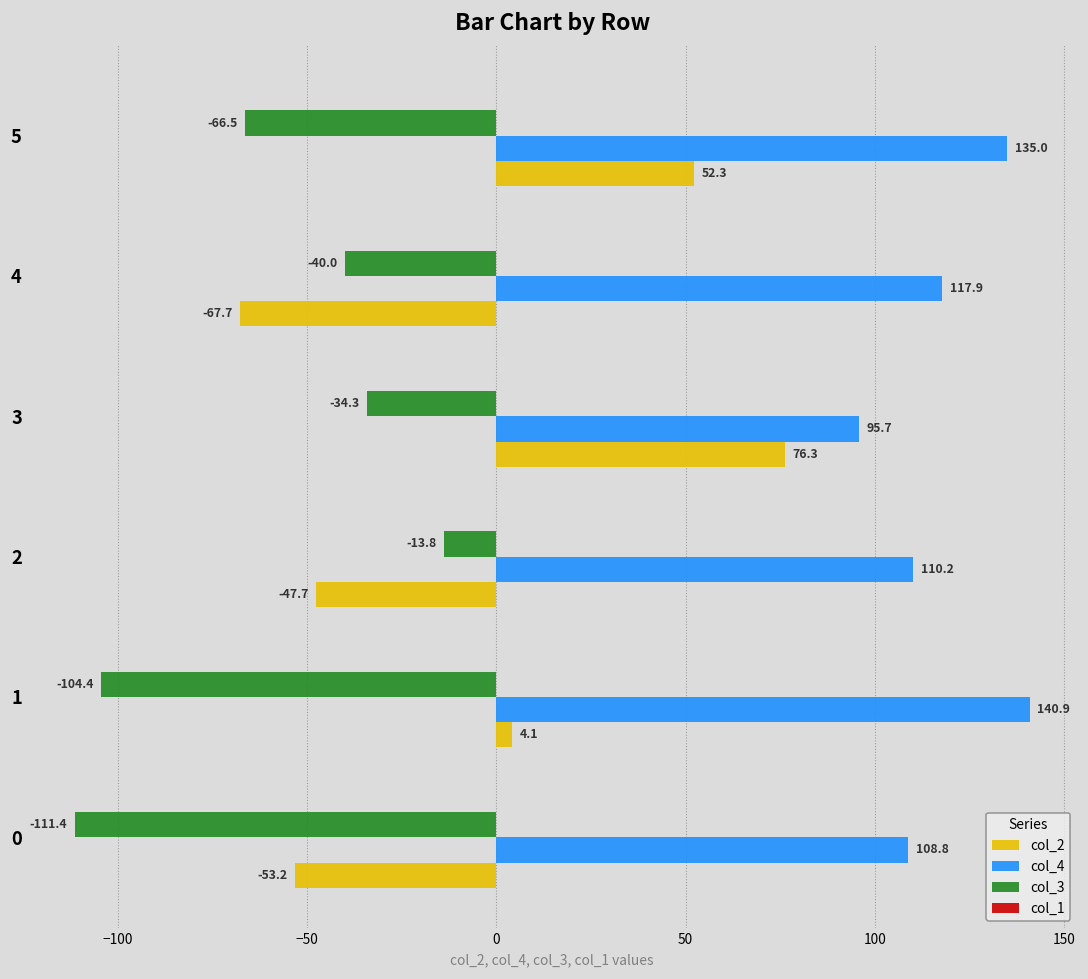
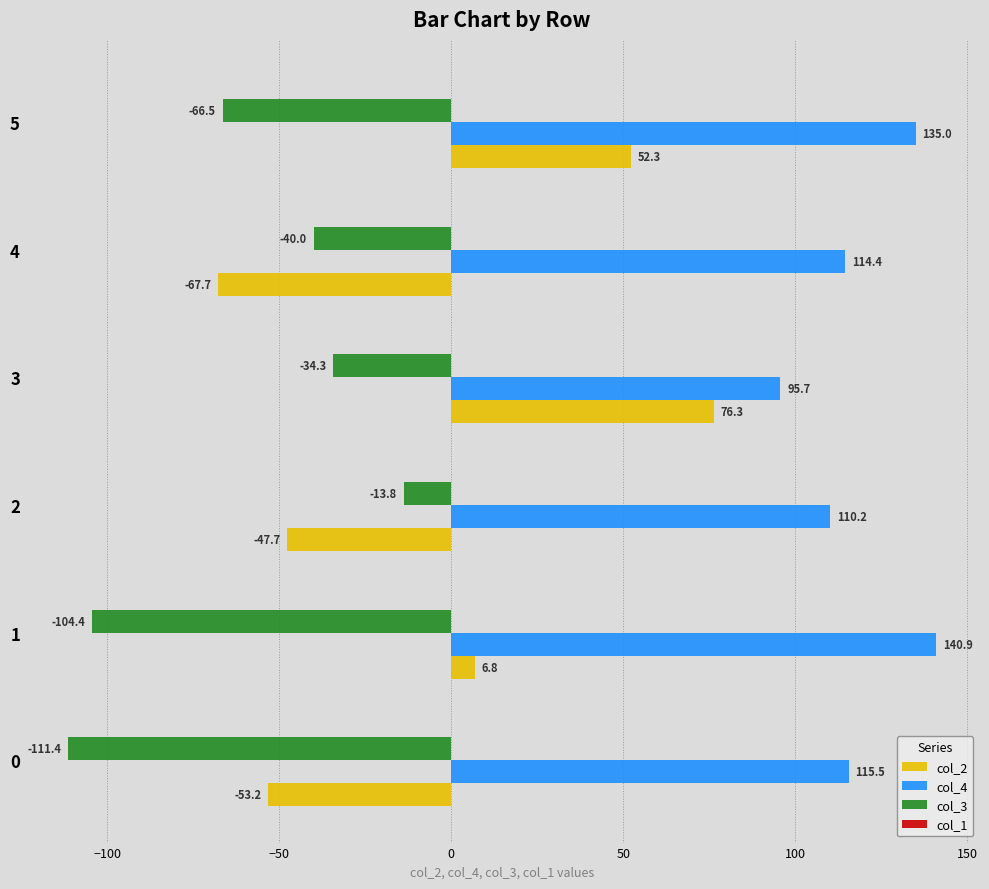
  {
    "col_2": {
      "5": 52.3,
      "4": -67.7,
      "3": 76.3,
      "2": -47.7,
-     "1": 4.1,
+     "1": 6.8,
      "0": -53.2
    },
    "col_4": {
      "5": 135.0,
-     "4": 117.9,
+     "4": 114.4,
      "3": 95.7,
      "2": 110.2,
      "1": 140.9,
-     "0": 108.8
+     "0": 115.5
    },
    "col_3": {
      "5": -66.5,
      "4": -40.0,
      "3": -34.3,
      "2": -13.8,
      "1": -104.4,
      "0": -111.4
    },
    "col_1": {
      "5": 0,
      "4": 0,
      "3": 0,
      "2": 0,
      "1": 0,
      "0": 0
    }
  }
